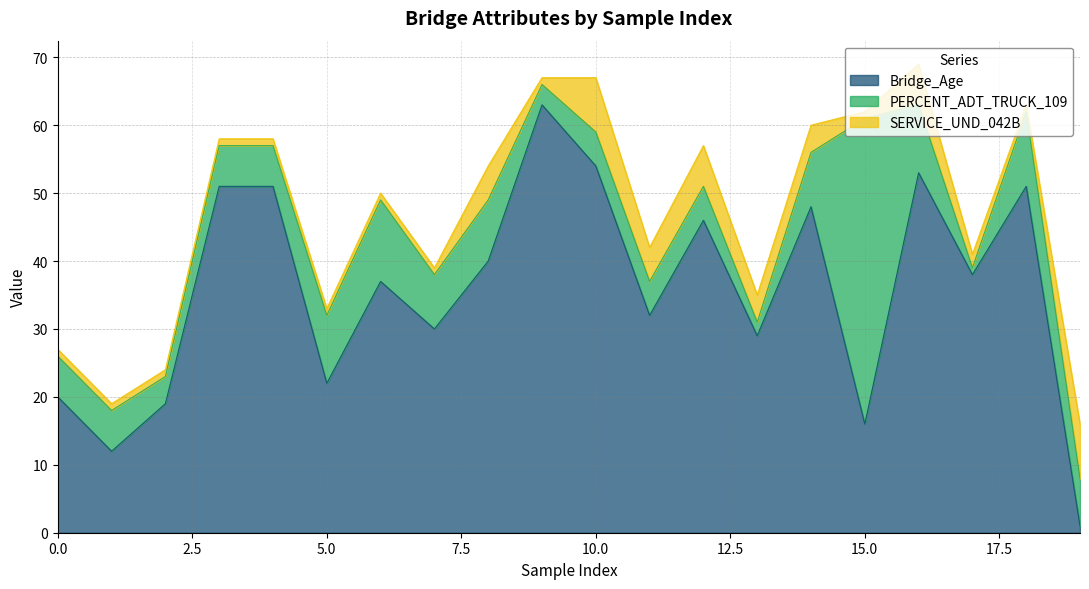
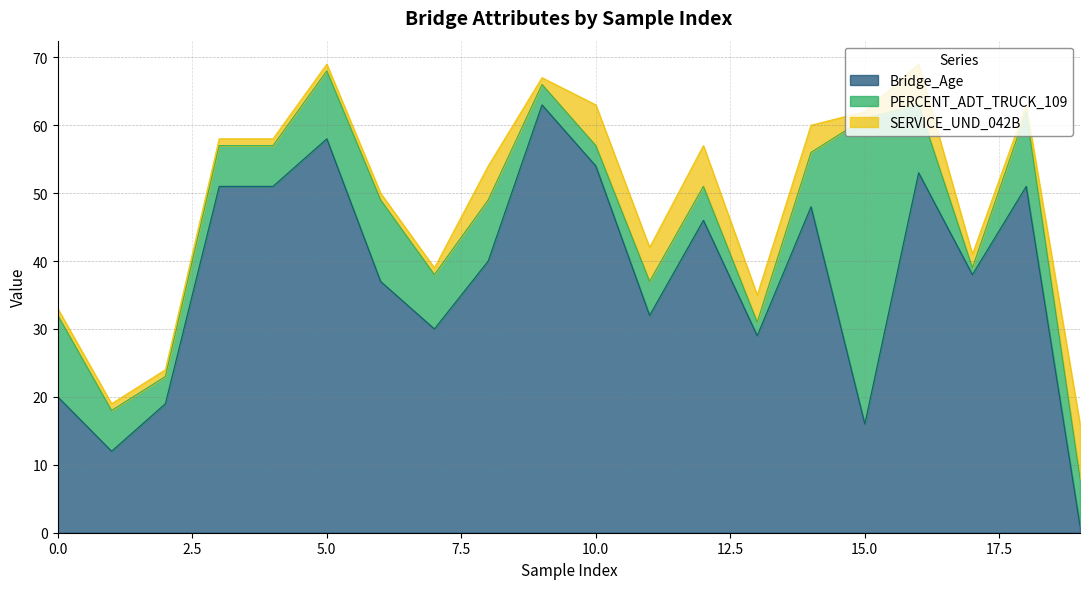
  {
    "Bridge_Age": {
      "0.0": 20,
-     "5.0": 22,
+     "5.0": 58,
      "10.0": 54,
      "15.0": 16
    },
    "PERCENT_ADT_TRUCK_109": {
-     "0.0": 6,
+     "0.0": 12,
      "5.0": 10,
-     "10.0": 5
+     "10.0": 3
    },
    "SERVICE_UND_042B": {
      "0.0": 1,
      "5.0": 1,
-     "10.0": 8
+     "10.0": 6
    }
  }
